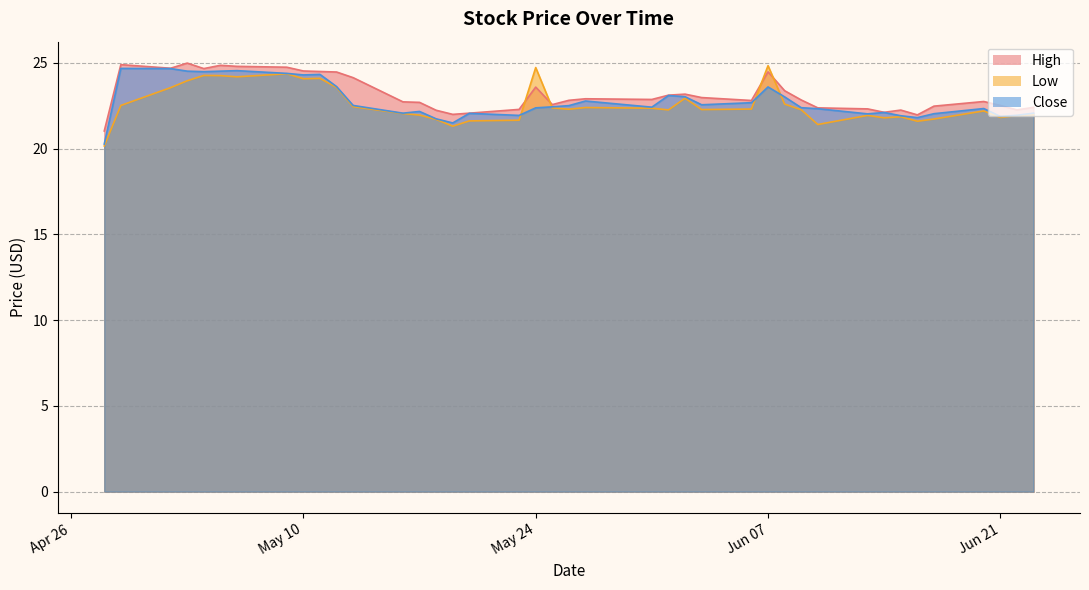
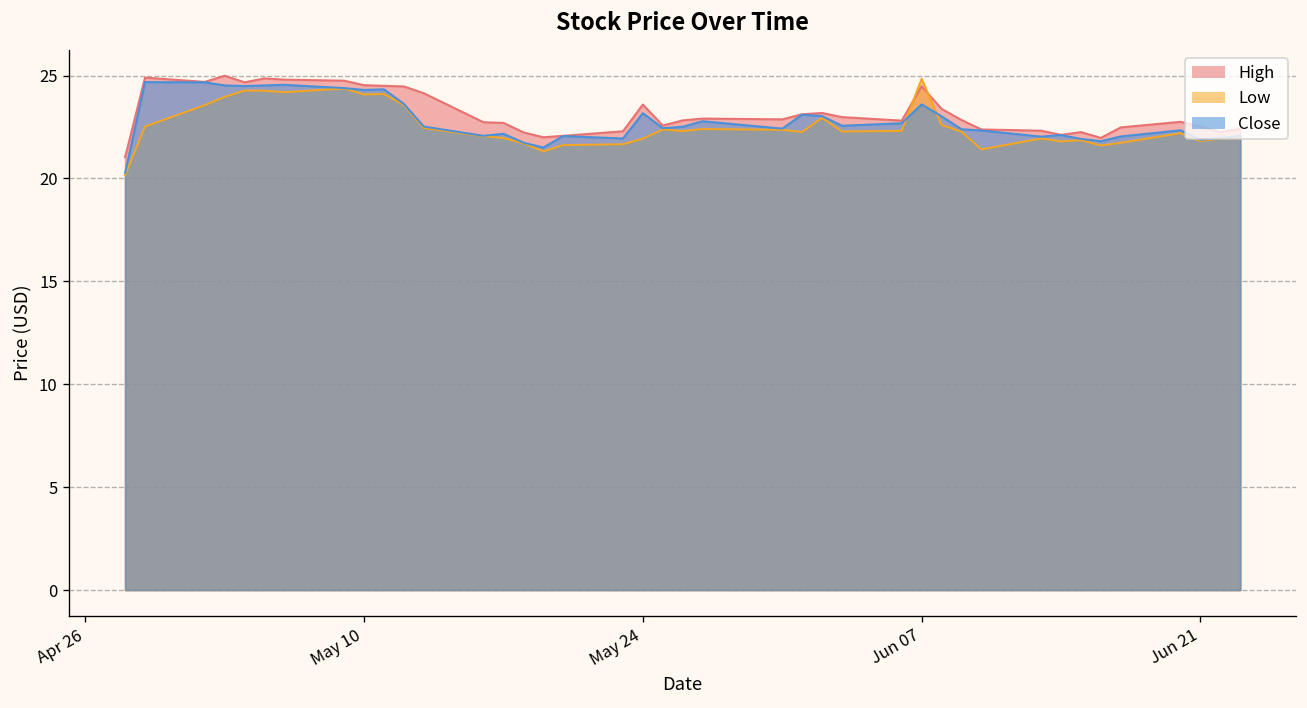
  {
    "High": {
      "May 10": 24.5,
      "May 24": 23.6,
      "Jun 07": 24.5
    },
    "Low": {
      "May 10": 24.1,
-     "May 24": 24.7,
+     "May 24": 21.9,
      "Jun 07": 24.8
    },
    "Close": {
      "May 10": 24.3,
-     "May 24": 22.4,
+     "May 24": 23.2,
      "Jun 07": 23.6
    }
  }
